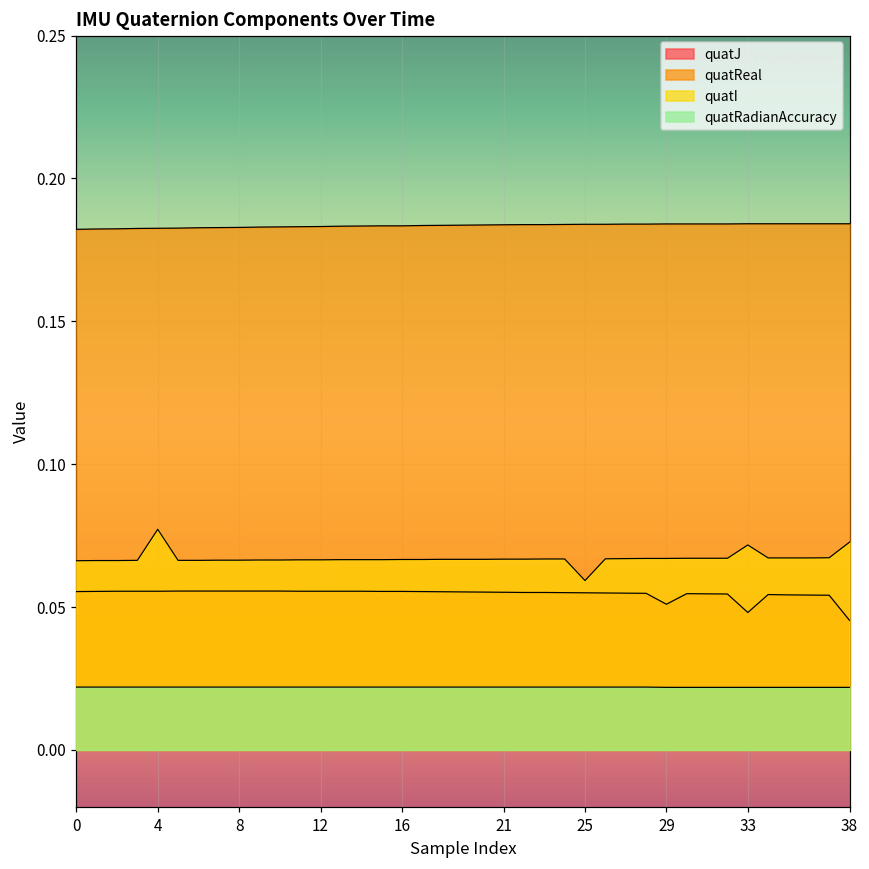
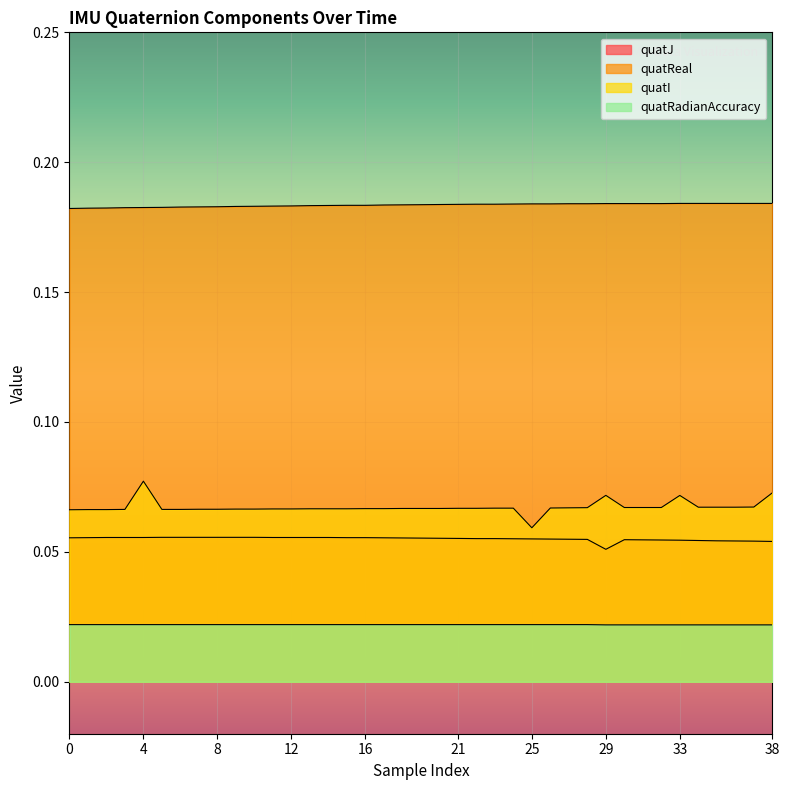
  {
    "quatJ": {
      "0": 0.055,
      "4": 0.056,
      "8": 0.056,
      "12": 0.056,
      "16": 0.055,
      "21": 0.055,
      "25": 0.055,
      "29": 0.051,
-     "33": 0.048,
-     "38": 0.045
+     "33": 0.055,
+     "38": 0.054
    },
    "quatReal": {
      "0": 0.182,
      "4": 0.183,
      "8": 0.183,
      "12": 0.183,
      "16": 0.183,
      "21": 0.184,
      "25": 0.184,
      "29": 0.184,
      "33": 0.184,
      "38": 0.184
    },
    "quatI": {
      "0": 0.066,
      "4": 0.077,
      "8": 0.066,
      "12": 0.067,
      "16": 0.067,
      "21": 0.067,
      "25": 0.059,
-     "29": 0.067,
+     "29": 0.072,
      "33": 0.072,
      "38": 0.073
    },
    "quatRadianAccuracy": {
      "0": 0.022,
      "4": 0.022,
      "8": 0.022,
      "12": 0.022,
      "16": 0.022,
      "21": 0.022,
      "25": 0.022,
      "29": 0.022,
      "33": 0.022,
      "38": 0.022
    }
  }
